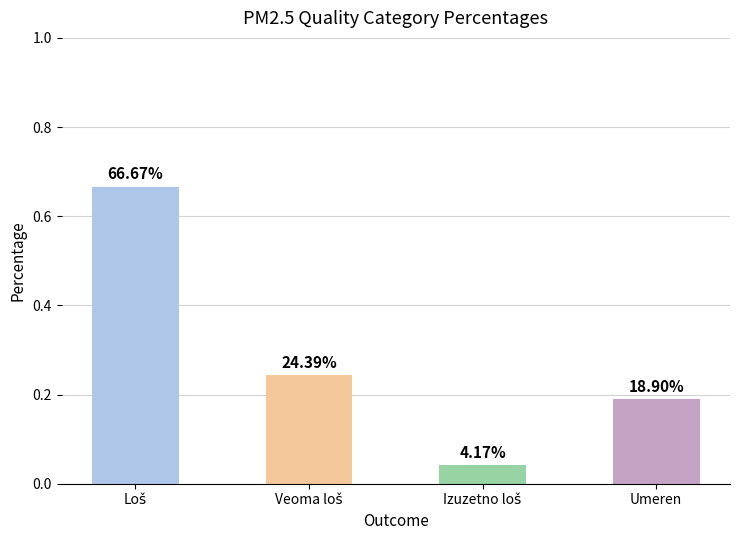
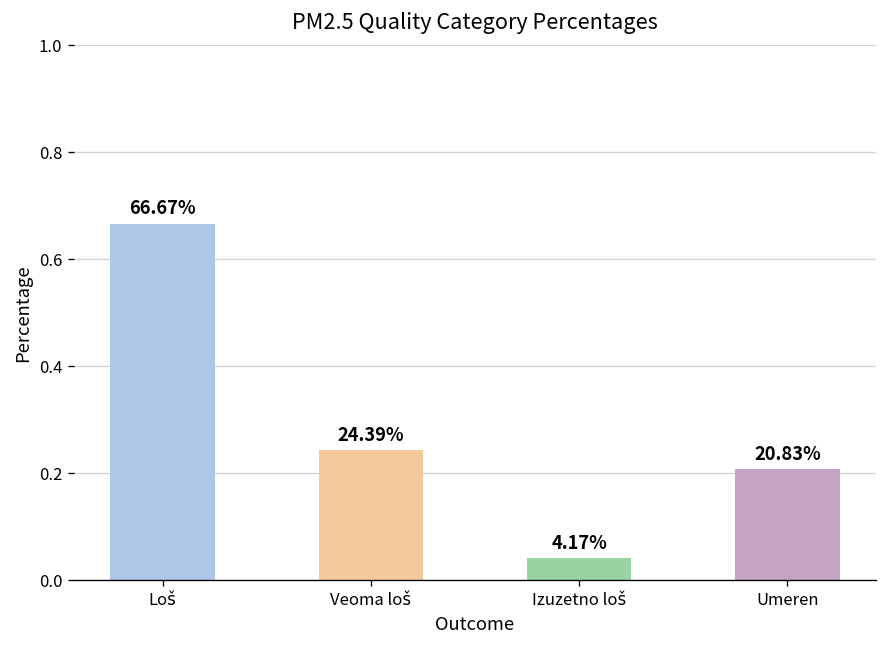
  {
    "Loš": "66.67%",
    "Veoma loš": "24.39%",
    "Izuzetno loš": "4.17%",
-   "Umeren": "18.90%"
+   "Umeren": "20.83%"
  }
